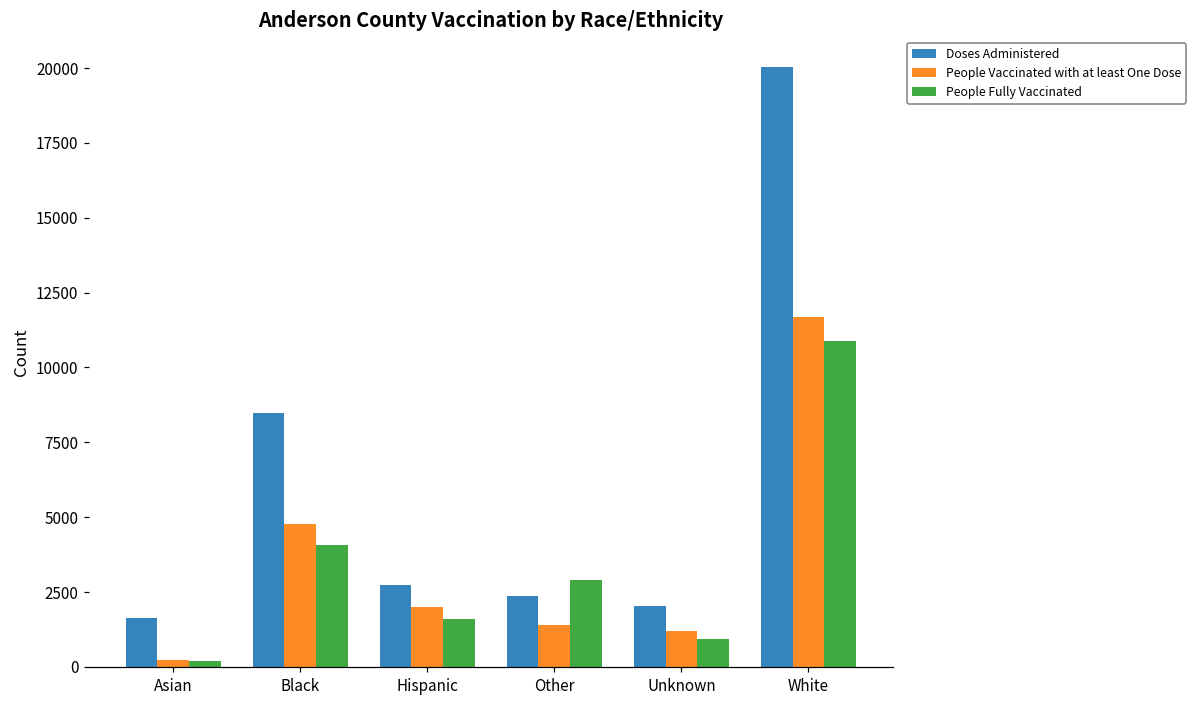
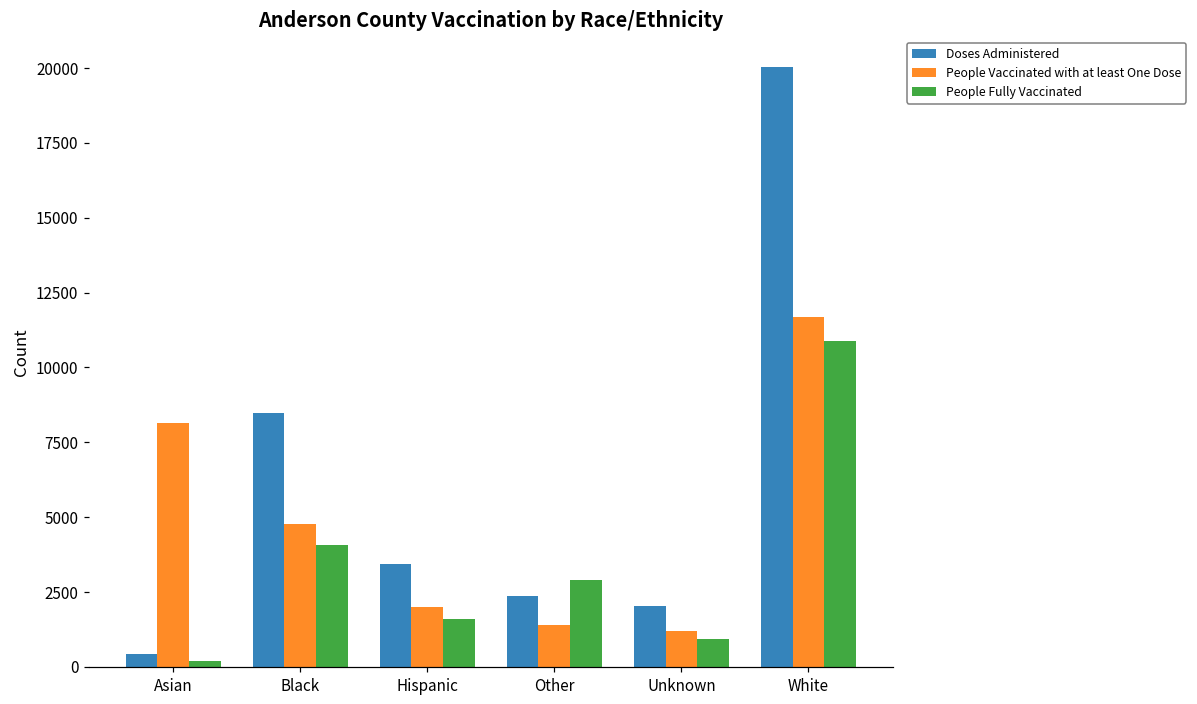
  {
    "Doses Administered": {
-     "Asian": 1600,
+     "Asian": 400,
      "Black": 8500,
-     "Hispanic": 2700,
+     "Hispanic": 3400,
      "Other": 2400,
      "Unknown": 2000,
      "White": 20000
    },
    "People Vaccinated with at least One Dose": {
-     "Asian": 200,
+     "Asian": 8200,
      "Black": 4800,
      "Hispanic": 2000,
      "Other": 1400,
      "Unknown": 1200,
      "White": 11700
    },
    "People Fully Vaccinated": {
      "Asian": 200,
      "Black": 4100,
      "Hispanic": 1600,
      "Other": 2900,
      "Unknown": 900,
      "White": 10900
    }
  }
